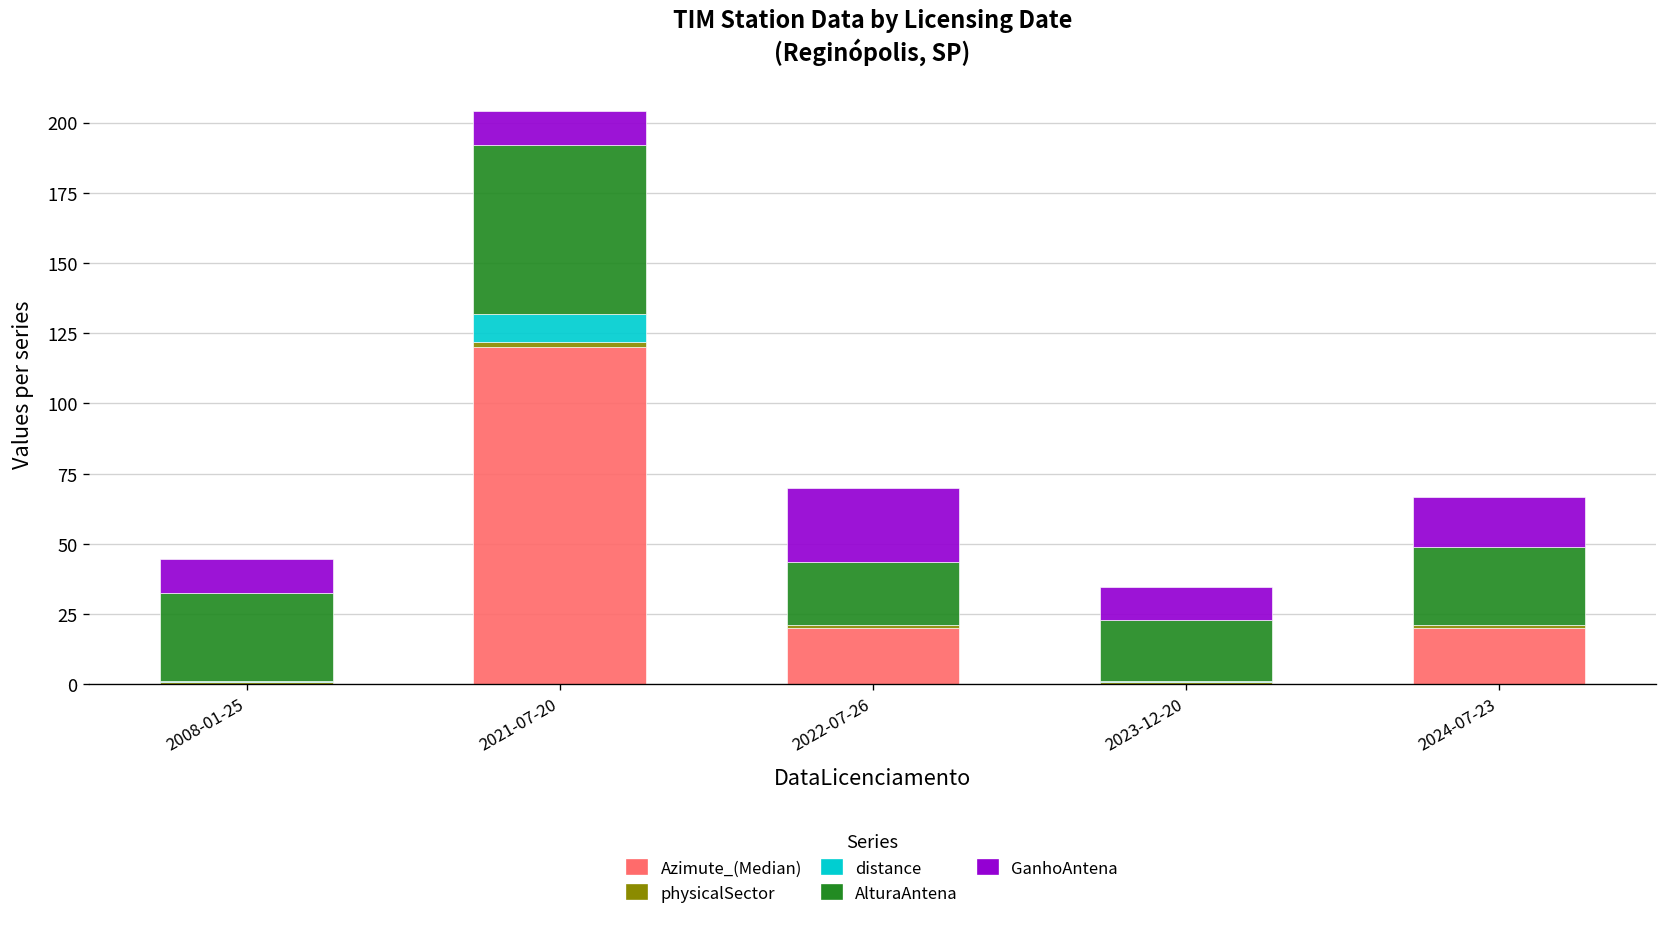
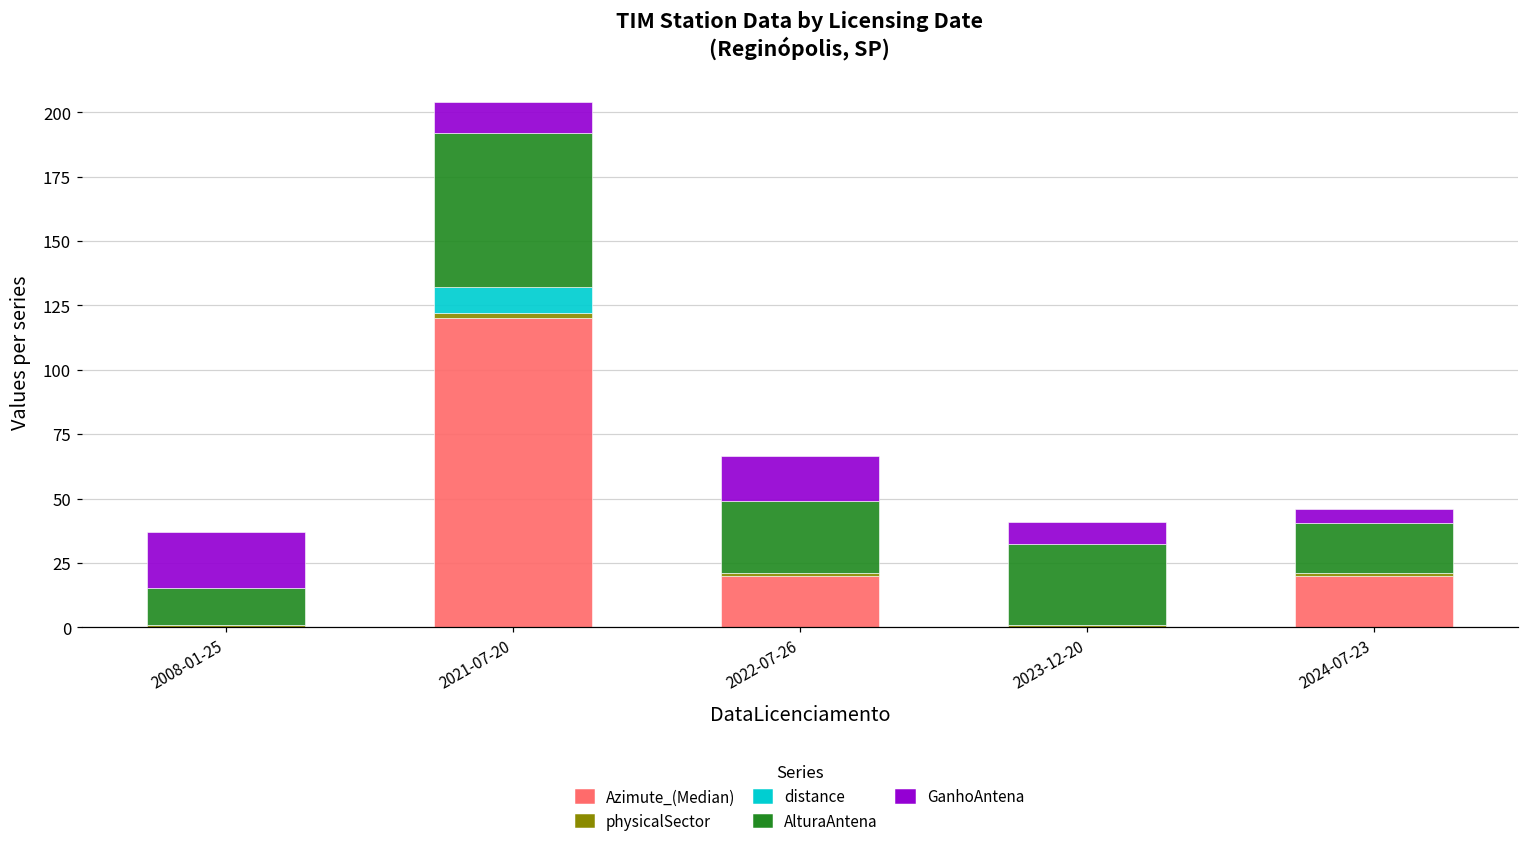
  {
    "Azimute_(Median)": {
      "2008-01-25": 0,
      "2021-07-20": 120,
      "2022-07-26": 20,
      "2023-12-20": 0,
      "2024-07-23": 20
    },
    "physicalSector": {
      "2021-07-20": 2
    },
    "distance": {
      "2021-07-20": 10
    },
    "AlturaAntena": {
-     "2008-01-25": 32,
+     "2008-01-25": 14,
      "2021-07-20": 60,
-     "2022-07-26": 23,
-     "2023-12-20": 22,
-     "2024-07-23": 28
+     "2022-07-26": 28,
+     "2023-12-20": 32,
+     "2024-07-23": 20
    },
    "GanhoAntena": {
-     "2008-01-25": 12,
+     "2008-01-25": 22,
      "2021-07-20": 12,
-     "2022-07-26": 26,
-     "2023-12-20": 12,
-     "2024-07-23": 18
+     "2022-07-26": 18,
+     "2023-12-20": 8,
+     "2024-07-23": 6
    }
  }
